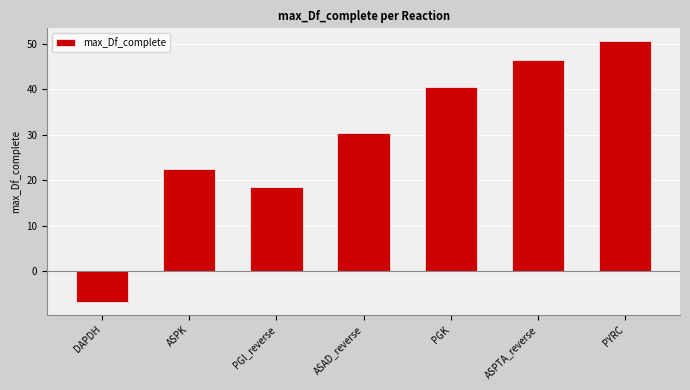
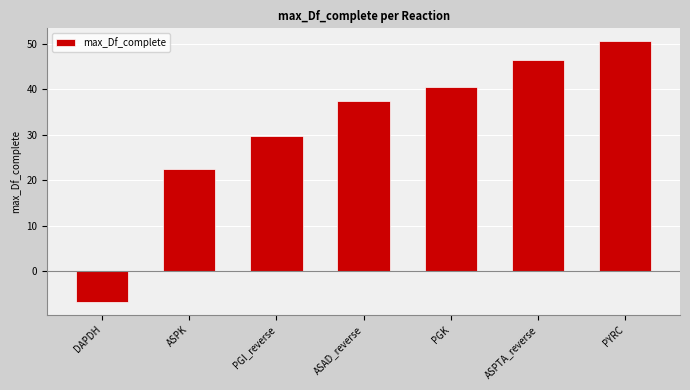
  {
    "DAPDH": -7,
    "ASPK": 22,
-   "PGI_reverse": 18,
-   "ASAD_reverse": 30,
+   "PGI_reverse": 30,
+   "ASAD_reverse": 37,
    "PGK": 41,
    "ASPTA_reverse": 46,
    "PYRC": 51
  }
